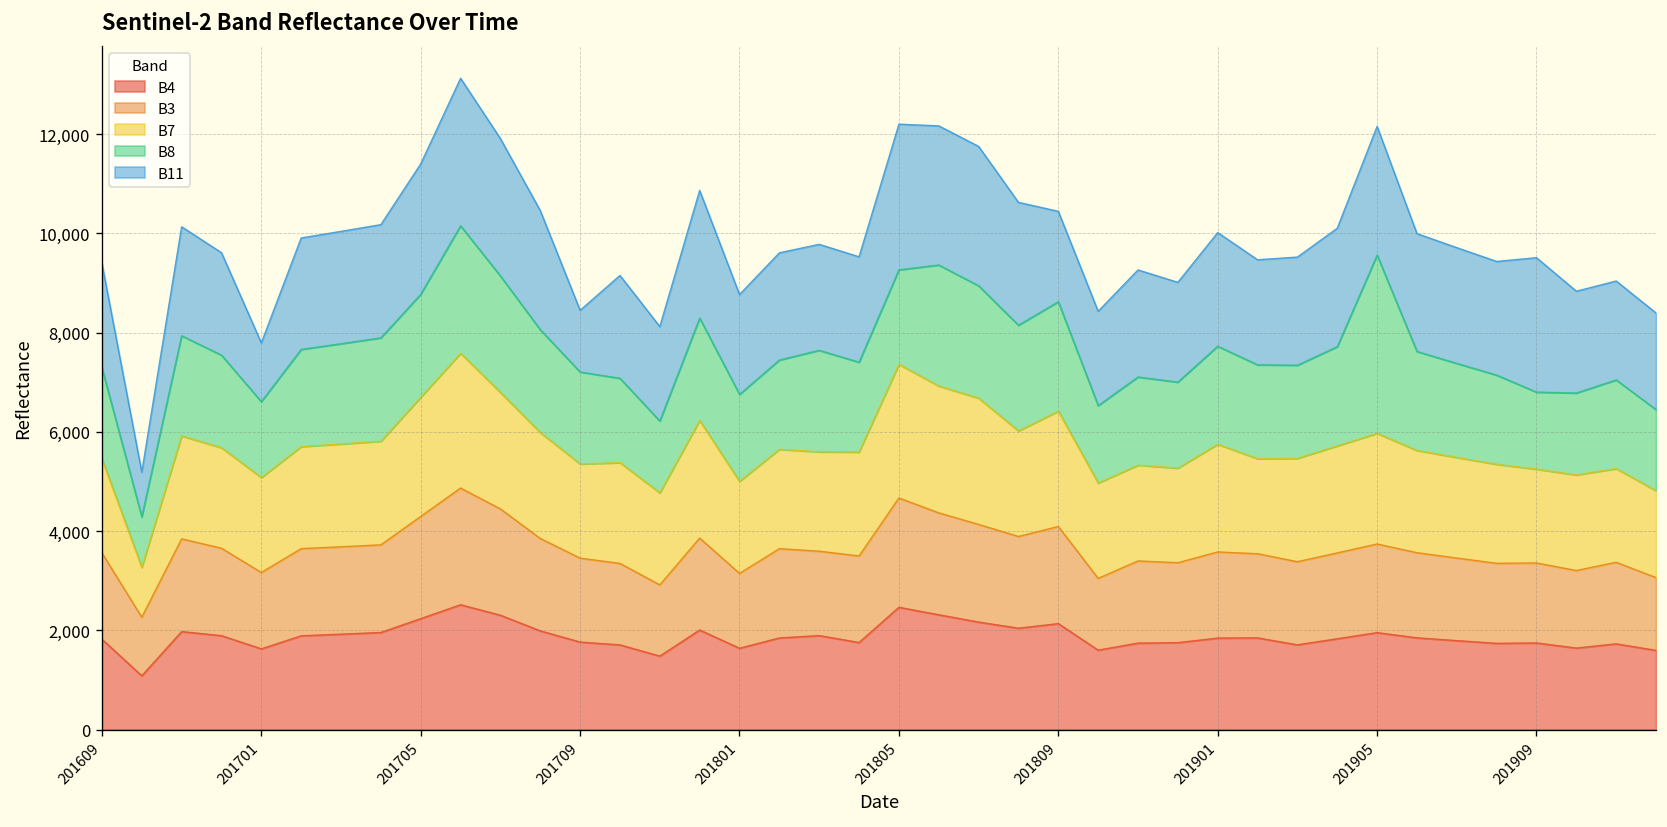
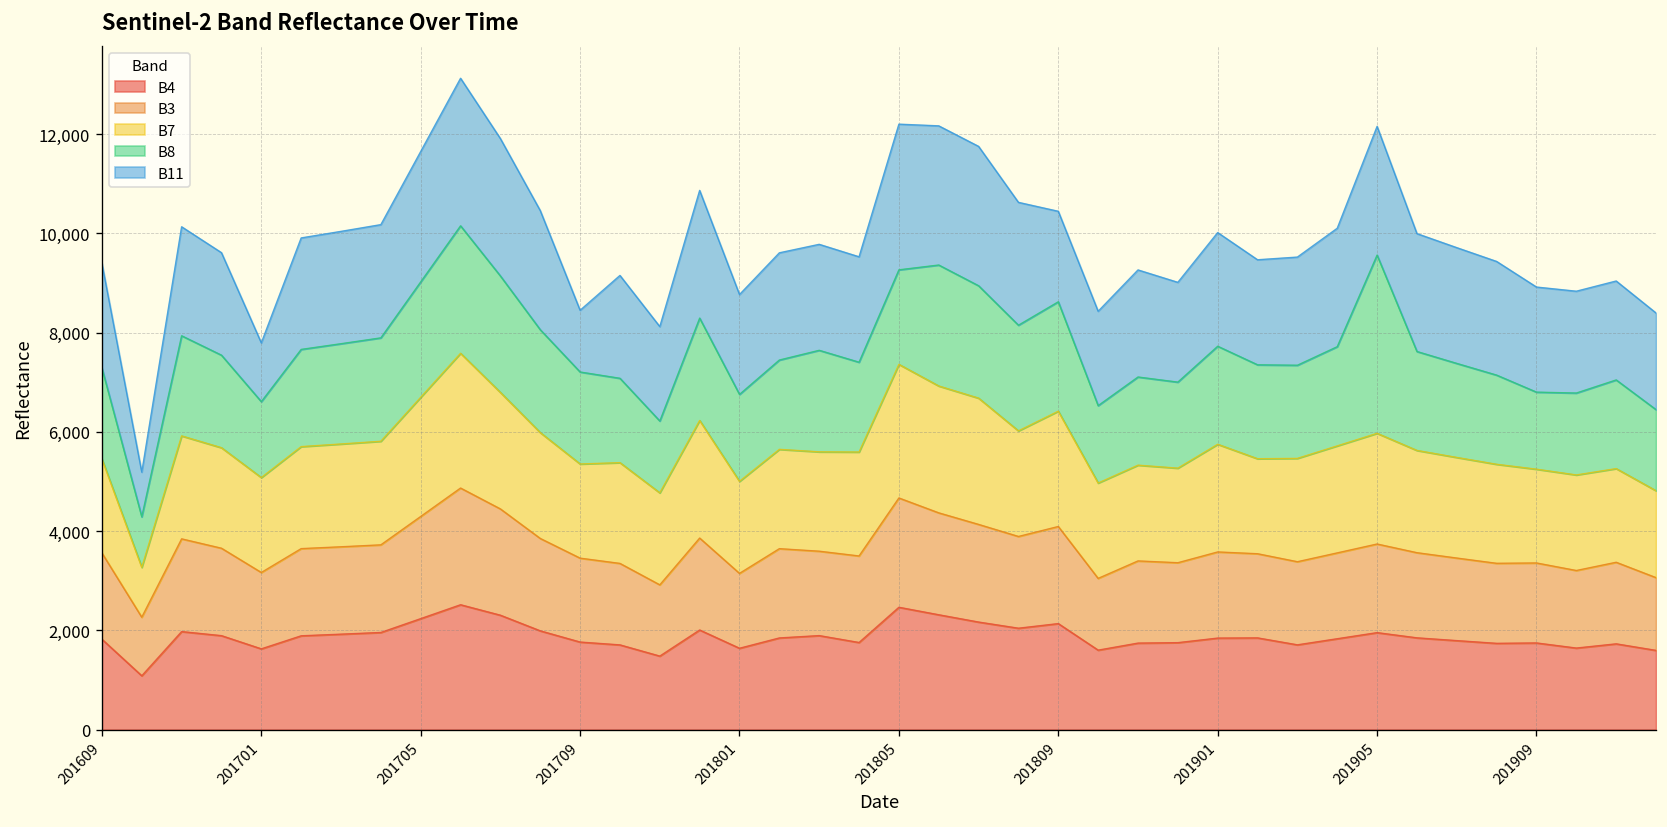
  {
    "B8": {
      "201609": "1,800",
      "201701": "1,500",
-     "201705": "2,100",
+     "201705": "2,300",
      "201709": "1,900",
      "201801": "1,800",
      "201805": "1,900",
      "201809": "2,200",
      "201901": "2,000",
      "201905": "3,600",
      "201909": "1,600"
    },
    "B11": {
      "201609": "2,100",
      "201701": "1,200",
      "201705": "2,600",
      "201709": "1,200",
      "201801": "2,000",
      "201805": "2,900",
      "201809": "1,800",
      "201901": "2,300",
      "201905": "2,600",
-     "201909": "2,700"
+     "201909": "2,100"
    }
  }
